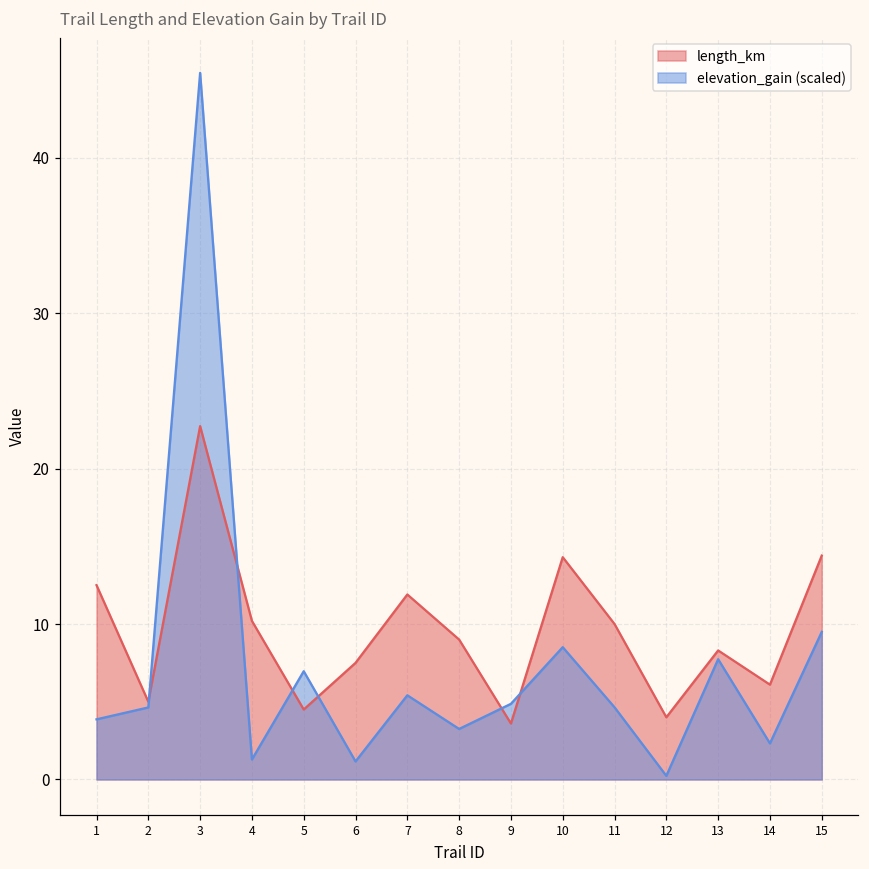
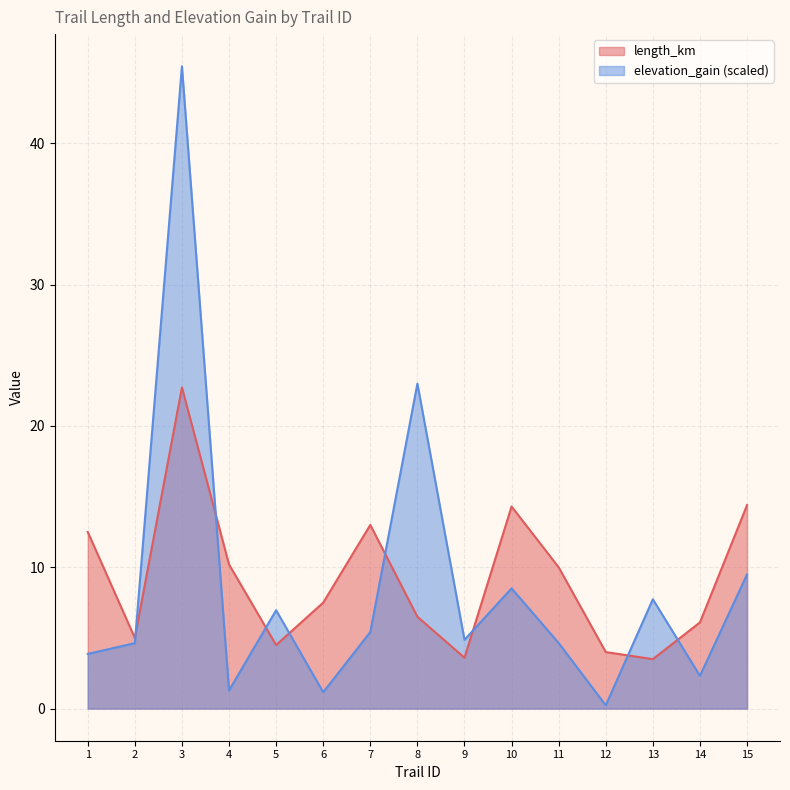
  {
    "length_km": {
      "1": 12.5,
      "2": 5.0,
      "3": 22.7,
      "4": 10.2,
      "5": 4.5,
      "6": 7.5,
-     "7": 11.9,
-     "8": 9.0,
+     "7": 13.0,
+     "8": 6.5,
      "9": 3.6,
      "10": 14.3,
      "11": 10.0,
      "12": 4.0,
-     "13": 8.3,
+     "13": 3.5,
      "14": 6.1,
      "15": 14.4
    },
    "elevation_gain (scaled)": {
      "1": 3.9,
      "2": 4.6,
      "3": 45.5,
      "4": 1.3,
      "5": 7.0,
      "6": 1.2,
      "7": 5.4,
-     "8": 3.2,
+     "8": 23.0,
      "9": 4.9,
      "10": 8.5,
      "11": 4.6,
      "12": 0.2,
      "13": 7.7,
      "14": 2.3,
      "15": 9.5
    }
  }
